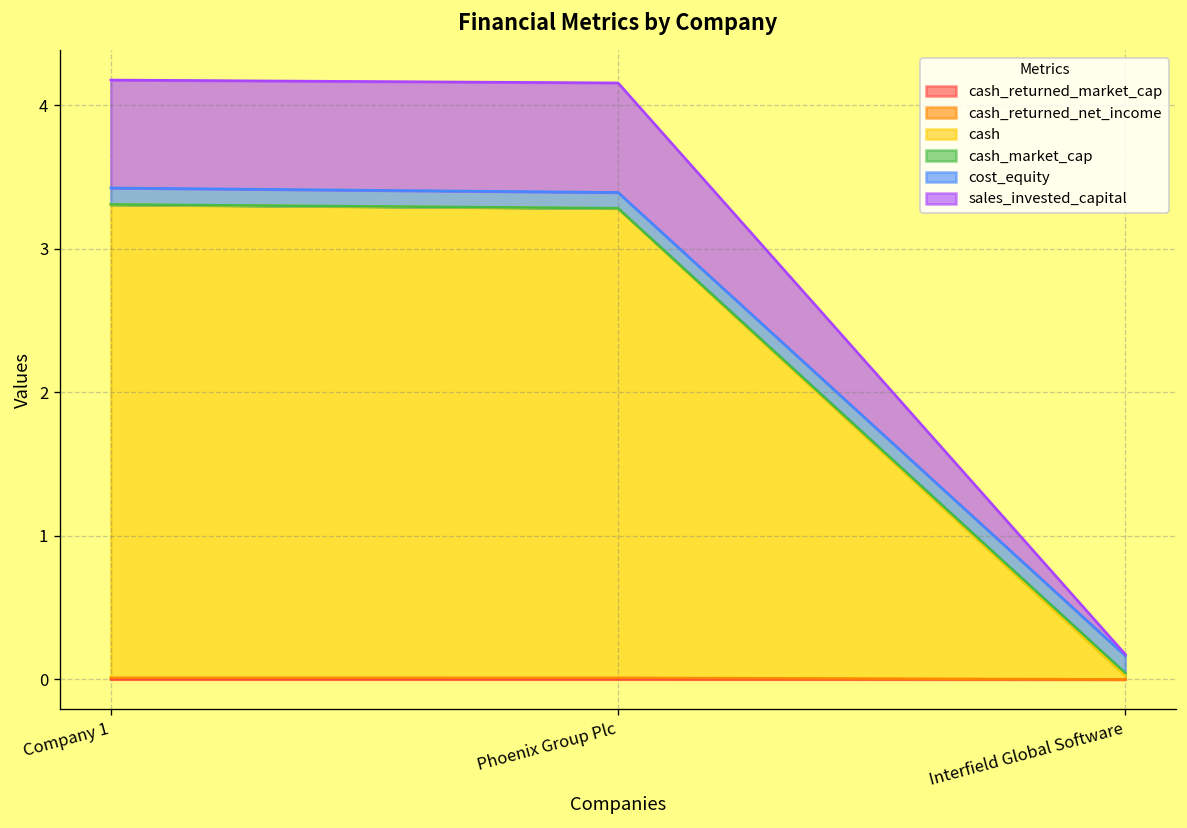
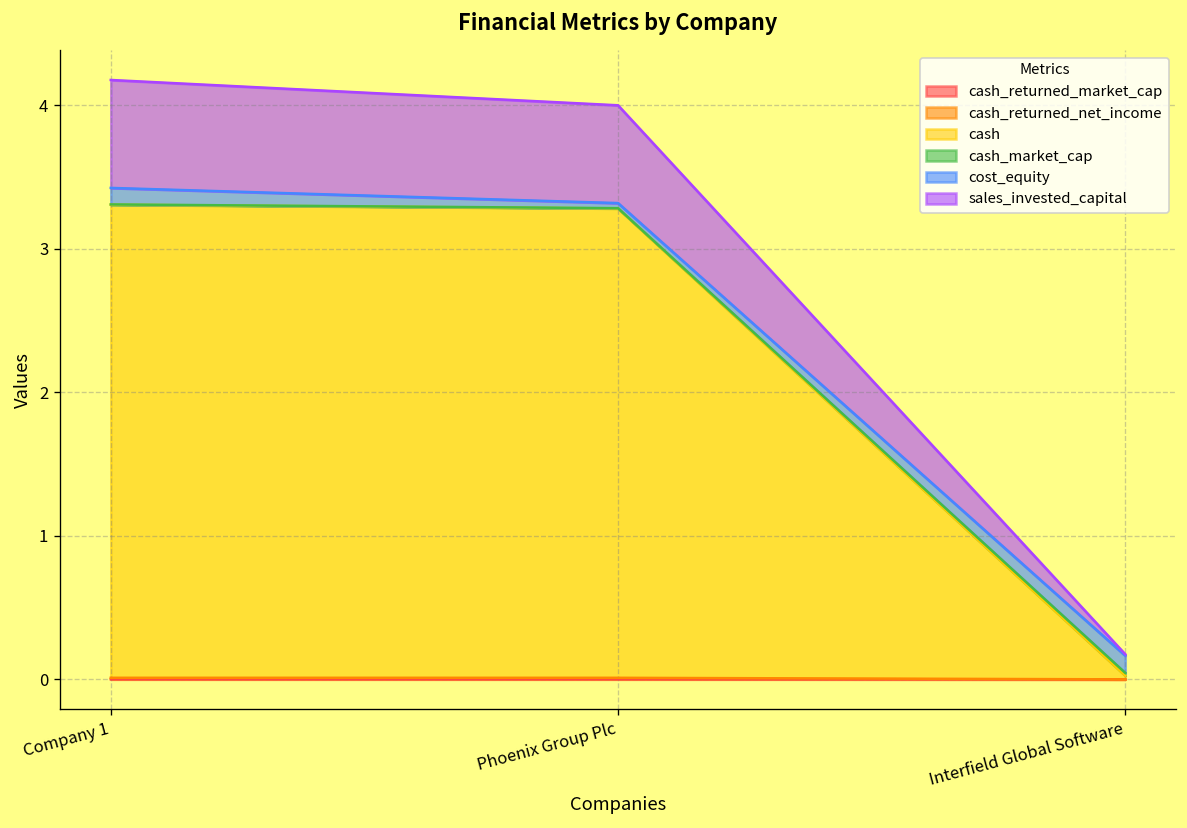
  {
    "cost_equity": {
      "Company 1": 0.12,
-     "Phoenix Group Plc": 0.11
+     "Phoenix Group Plc": 0.04
    },
    "sales_invested_capital": {
      "Company 1": 0.75,
-     "Phoenix Group Plc": 0.76
+     "Phoenix Group Plc": 0.68
    }
  }
